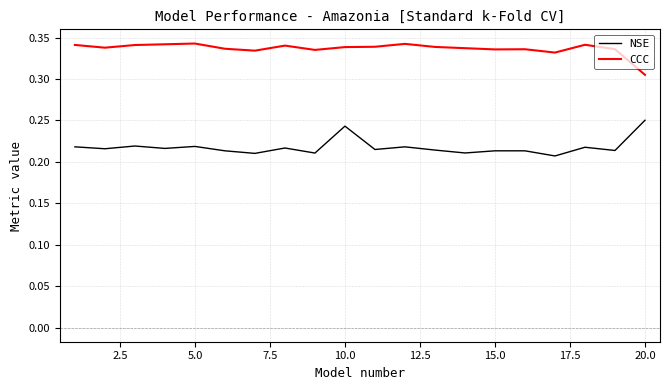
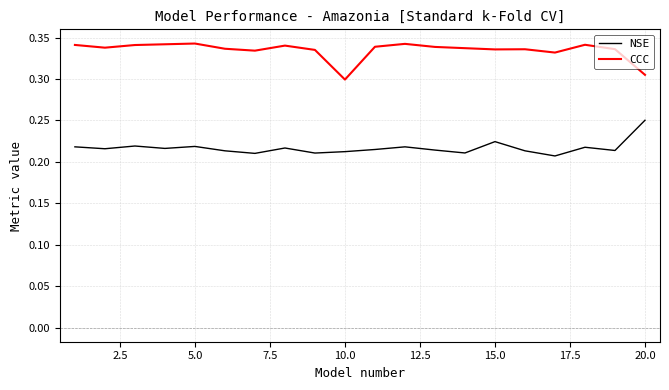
  {
    "NSE": {
      "5.0": 0.22,
-     "10.0": 0.24,
-     "15.0": 0.21,
+     "10.0": 0.21,
+     "15.0": 0.22,
      "20.0": 0.25
    },
    "CCC": {
      "5.0": 0.34,
-     "10.0": 0.34,
+     "10.0": 0.30,
      "15.0": 0.34,
      "20.0": 0.31
    }
  }
